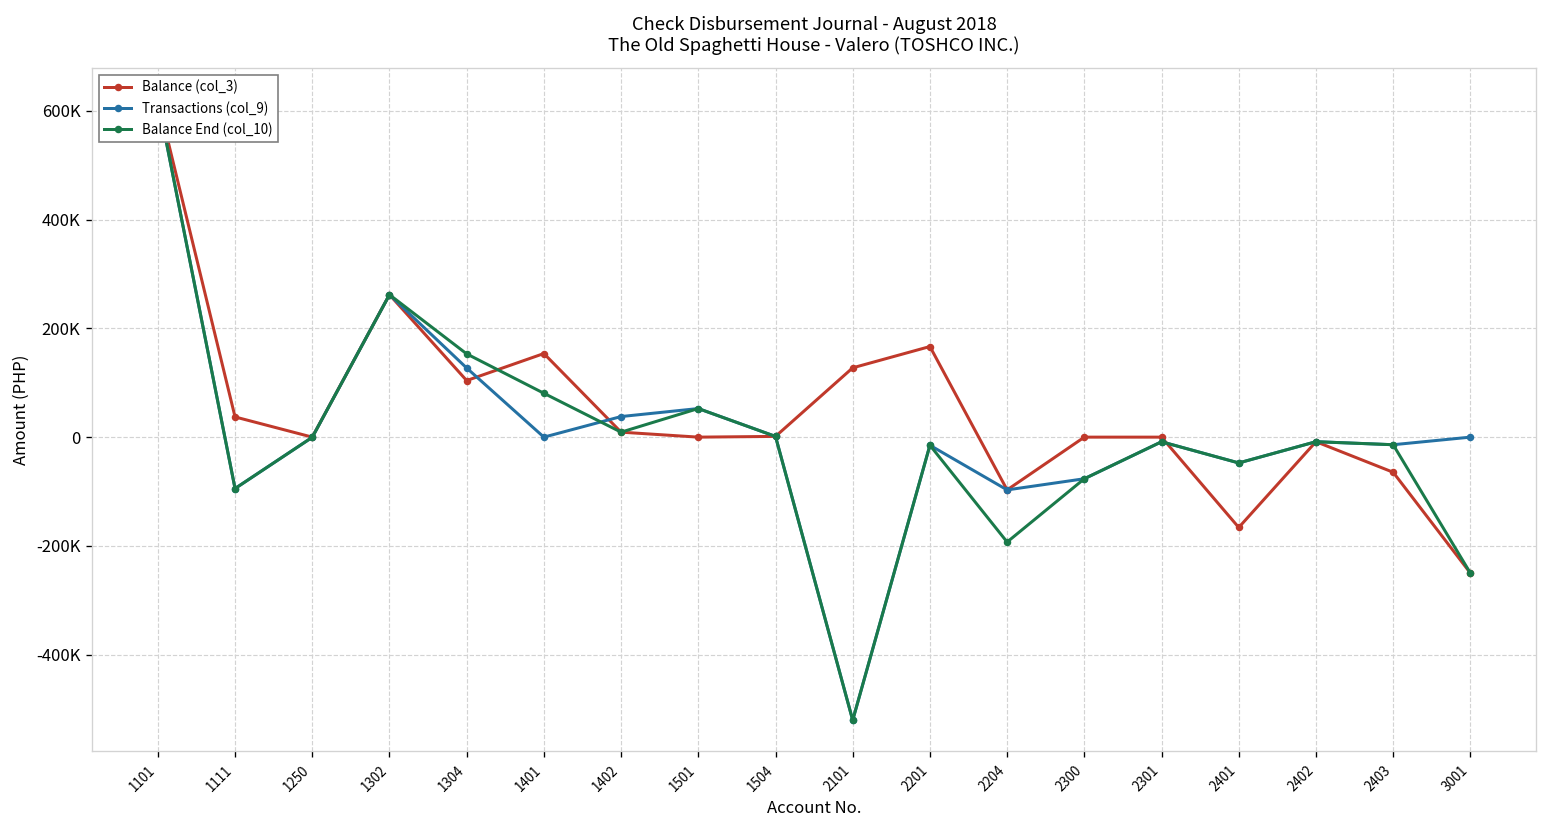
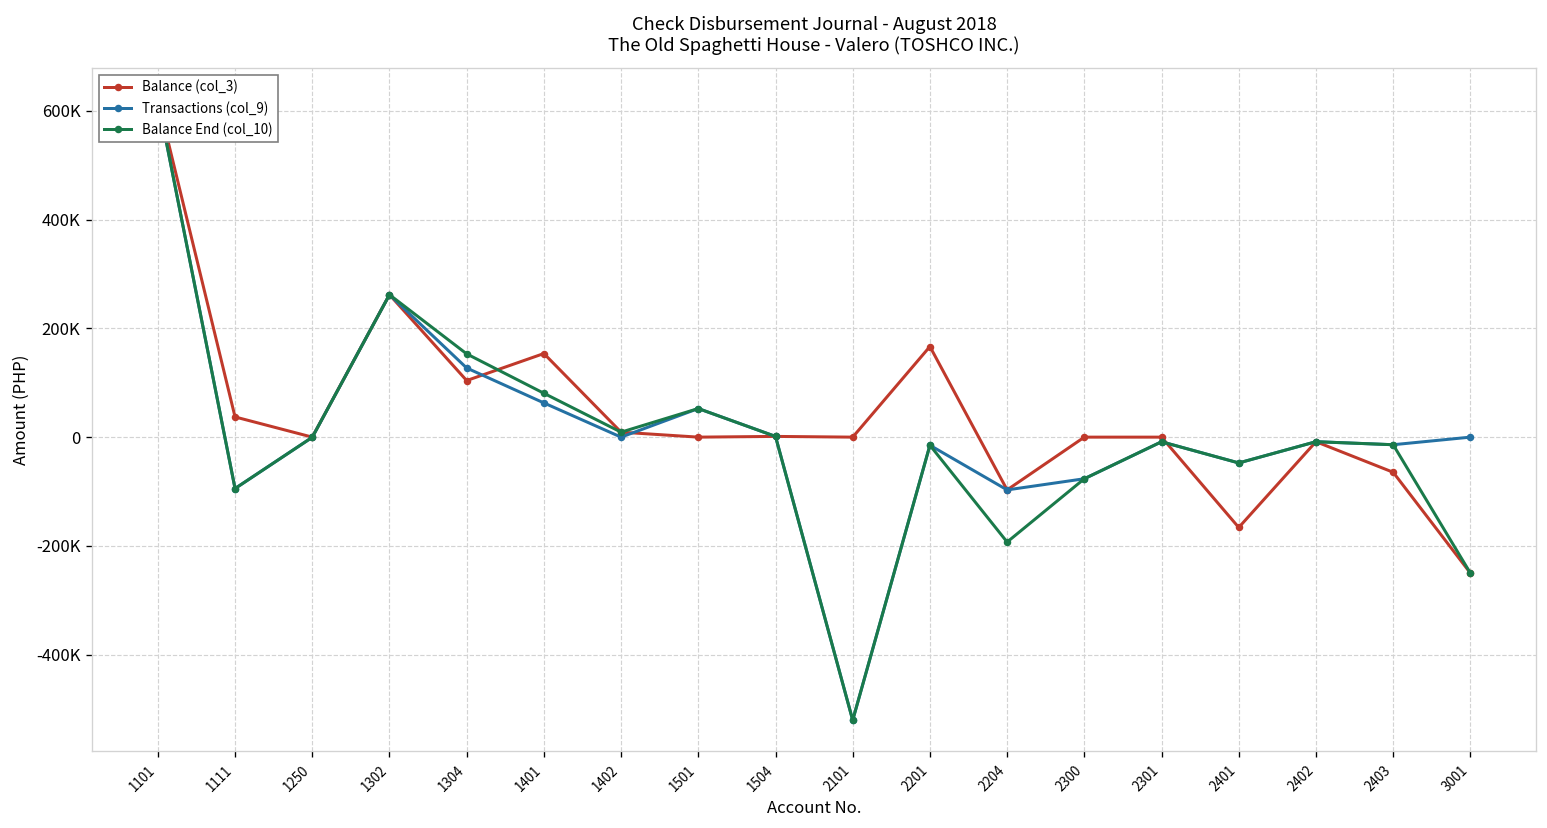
  {
    "Balance (col_3)": {
      "1111": 40000,
      "1304": 100000,
      "1401": 150000,
      "1501": 0,
-     "2101": 130000,
+     "2101": 0,
      "2201": 170000,
      "2300": 0,
      "2301": 0,
      "2401": -170000,
      "2403": -60000
    },
    "Transactions (col_9)": {
      "1304": 130000,
-     "1401": 0,
-     "1402": 40000,
+     "1401": 60000,
+     "1402": 0,
      "3001": 0
    },
    "Balance End (col_10)": {
      "1304": 150000,
      "1401": 80000,
      "2204": -190000
    }
  }
